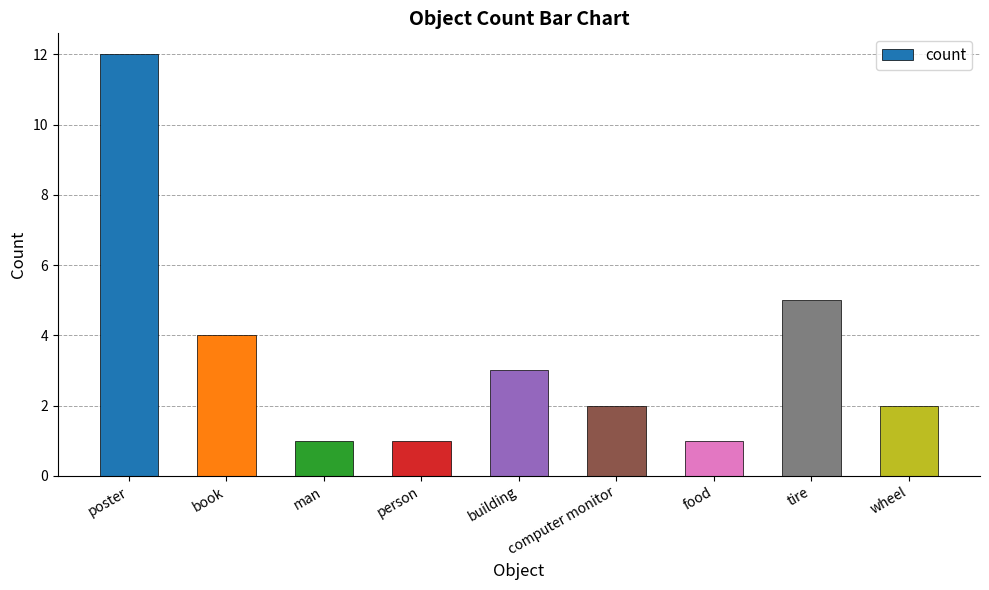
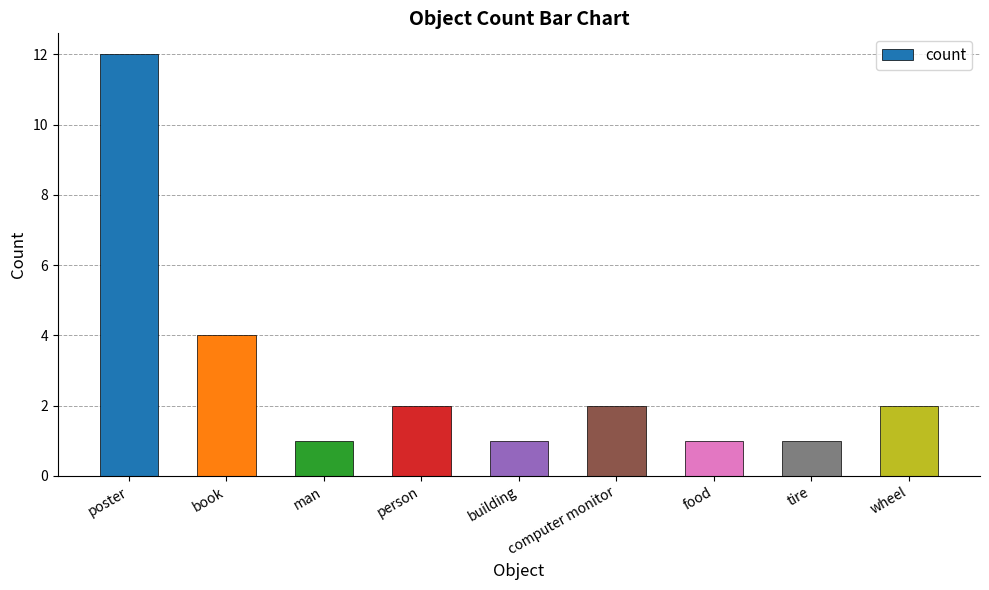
  {
    "poster": 12,
    "book": 4,
    "man": 1,
-   "person": 1,
-   "building": 3,
+   "person": 2,
+   "building": 1,
    "computer monitor": 2,
    "food": 1,
-   "tire": 5,
+   "tire": 1,
    "wheel": 2
  }
